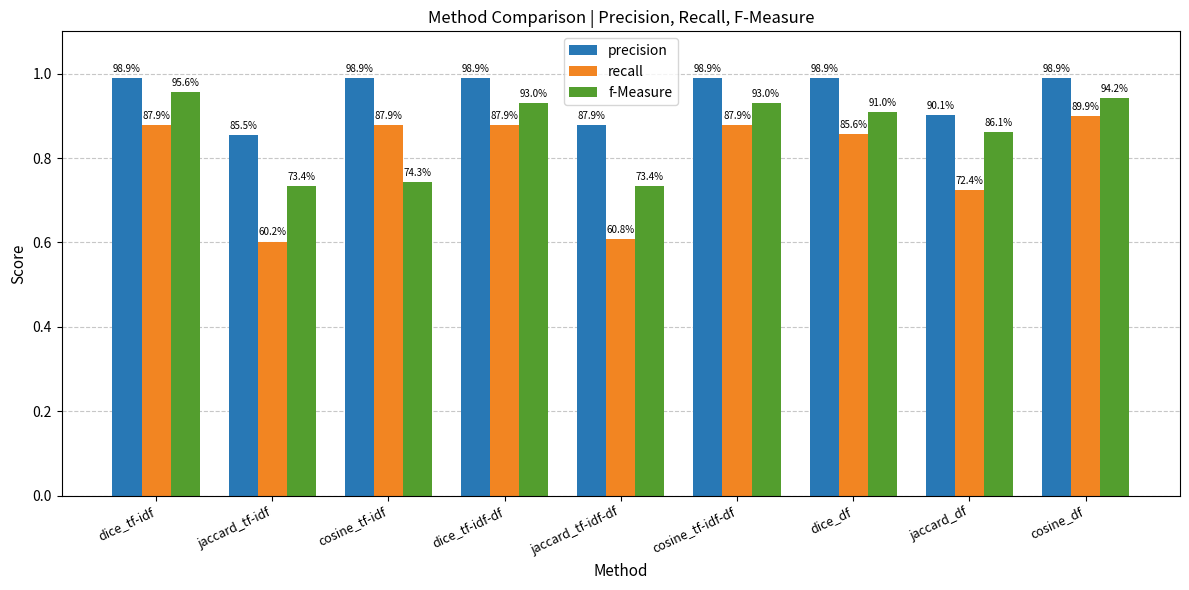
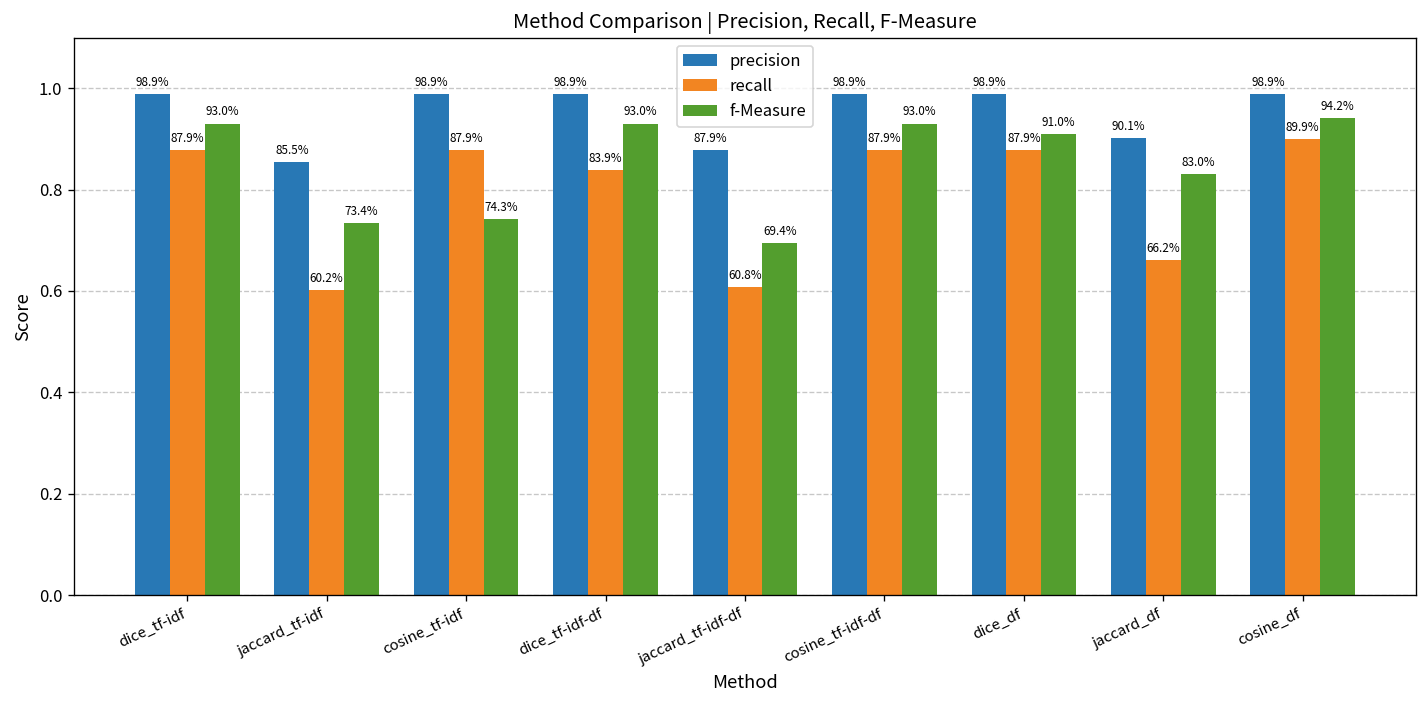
  {
    "precision": {
      "dice_tf-idf": "98.9%",
      "jaccard_tf-idf": "85.5%",
      "cosine_tf-idf": "98.9%",
      "dice_tf-idf-df": "98.9%",
      "jaccard_tf-idf-df": "87.9%",
      "cosine_tf-idf-df": "98.9%",
      "dice_df": "98.9%",
      "jaccard_df": "90.1%",
      "cosine_df": "98.9%"
    },
    "recall": {
      "dice_tf-idf": "87.9%",
      "jaccard_tf-idf": "60.2%",
      "cosine_tf-idf": "87.9%",
-     "dice_tf-idf-df": "87.9%",
+     "dice_tf-idf-df": "83.9%",
      "jaccard_tf-idf-df": "60.8%",
      "cosine_tf-idf-df": "87.9%",
-     "dice_df": "85.6%",
-     "jaccard_df": "72.4%",
+     "dice_df": "87.9%",
+     "jaccard_df": "66.2%",
      "cosine_df": "89.9%"
    },
    "f-Measure": {
-     "dice_tf-idf": "95.6%",
+     "dice_tf-idf": "93.0%",
      "jaccard_tf-idf": "73.4%",
      "cosine_tf-idf": "74.3%",
      "dice_tf-idf-df": "93.0%",
-     "jaccard_tf-idf-df": "73.4%",
+     "jaccard_tf-idf-df": "69.4%",
      "cosine_tf-idf-df": "93.0%",
      "dice_df": "91.0%",
-     "jaccard_df": "86.1%",
+     "jaccard_df": "83.0%",
      "cosine_df": "94.2%"
    }
  }
